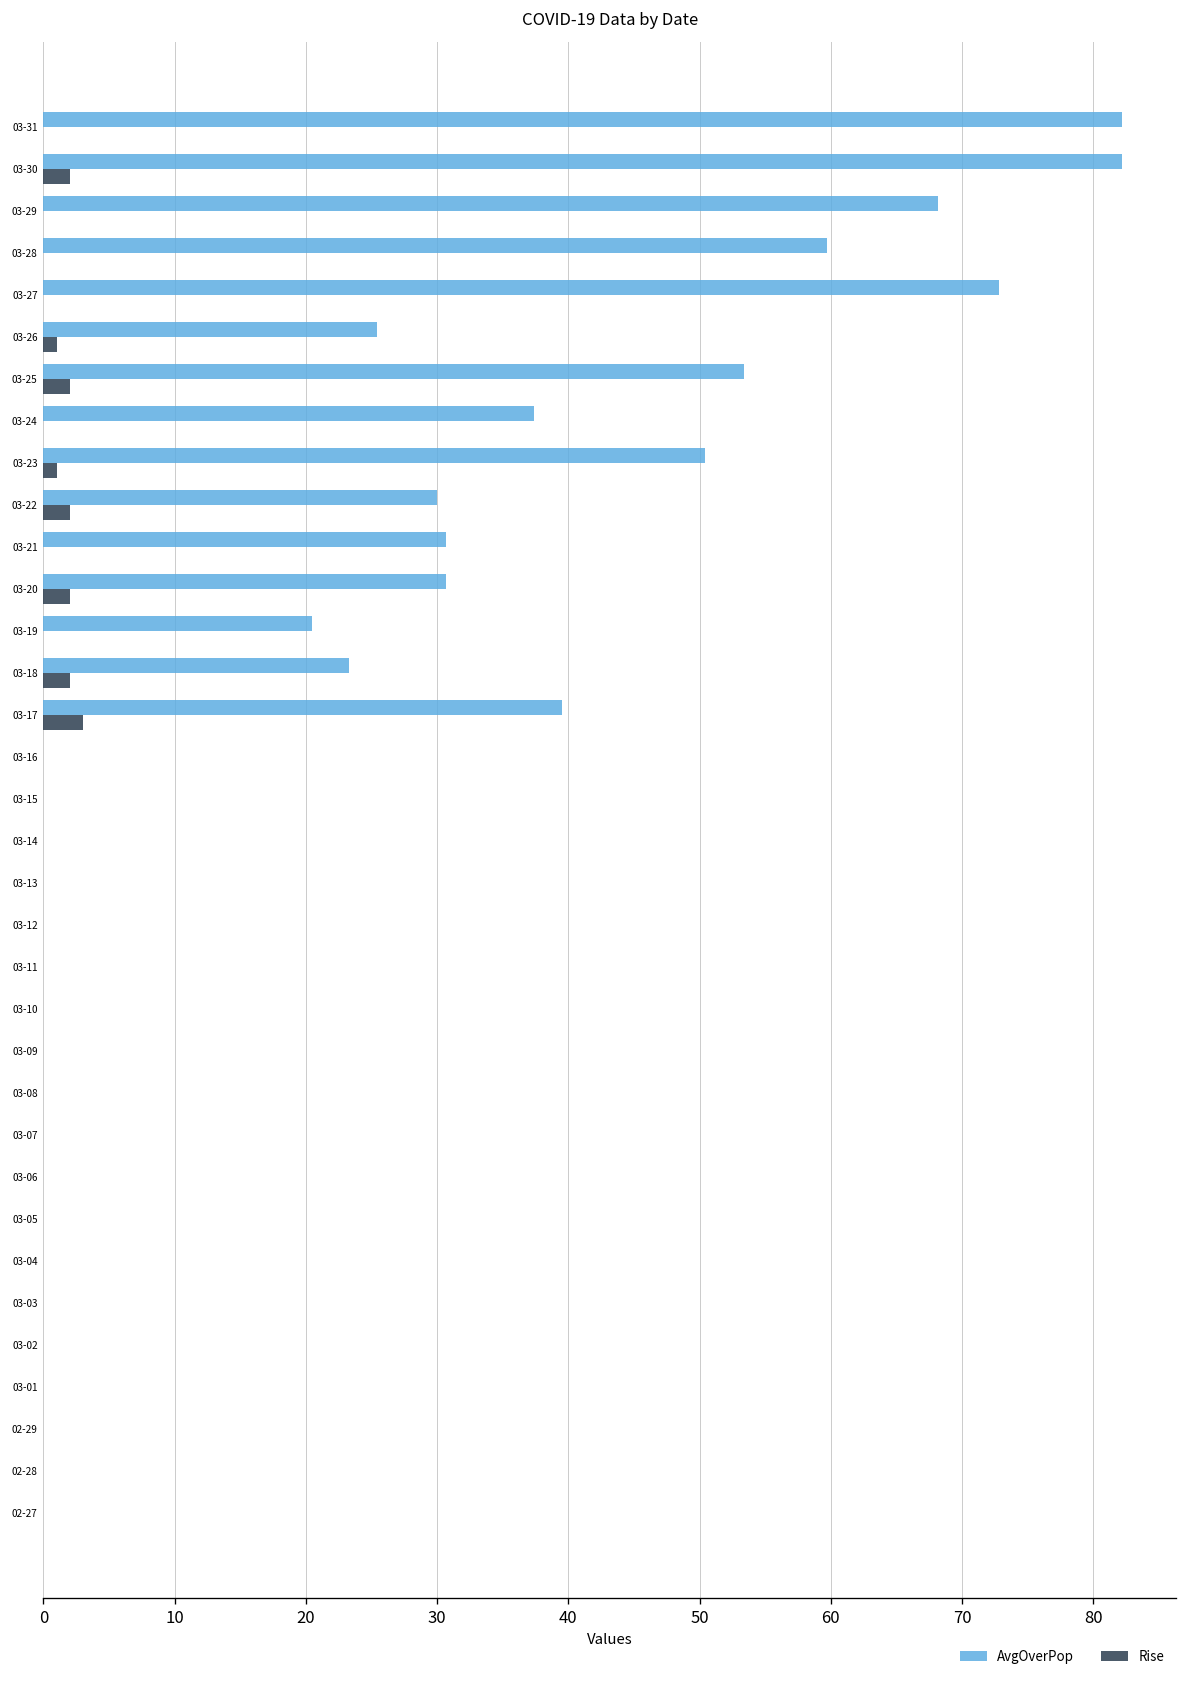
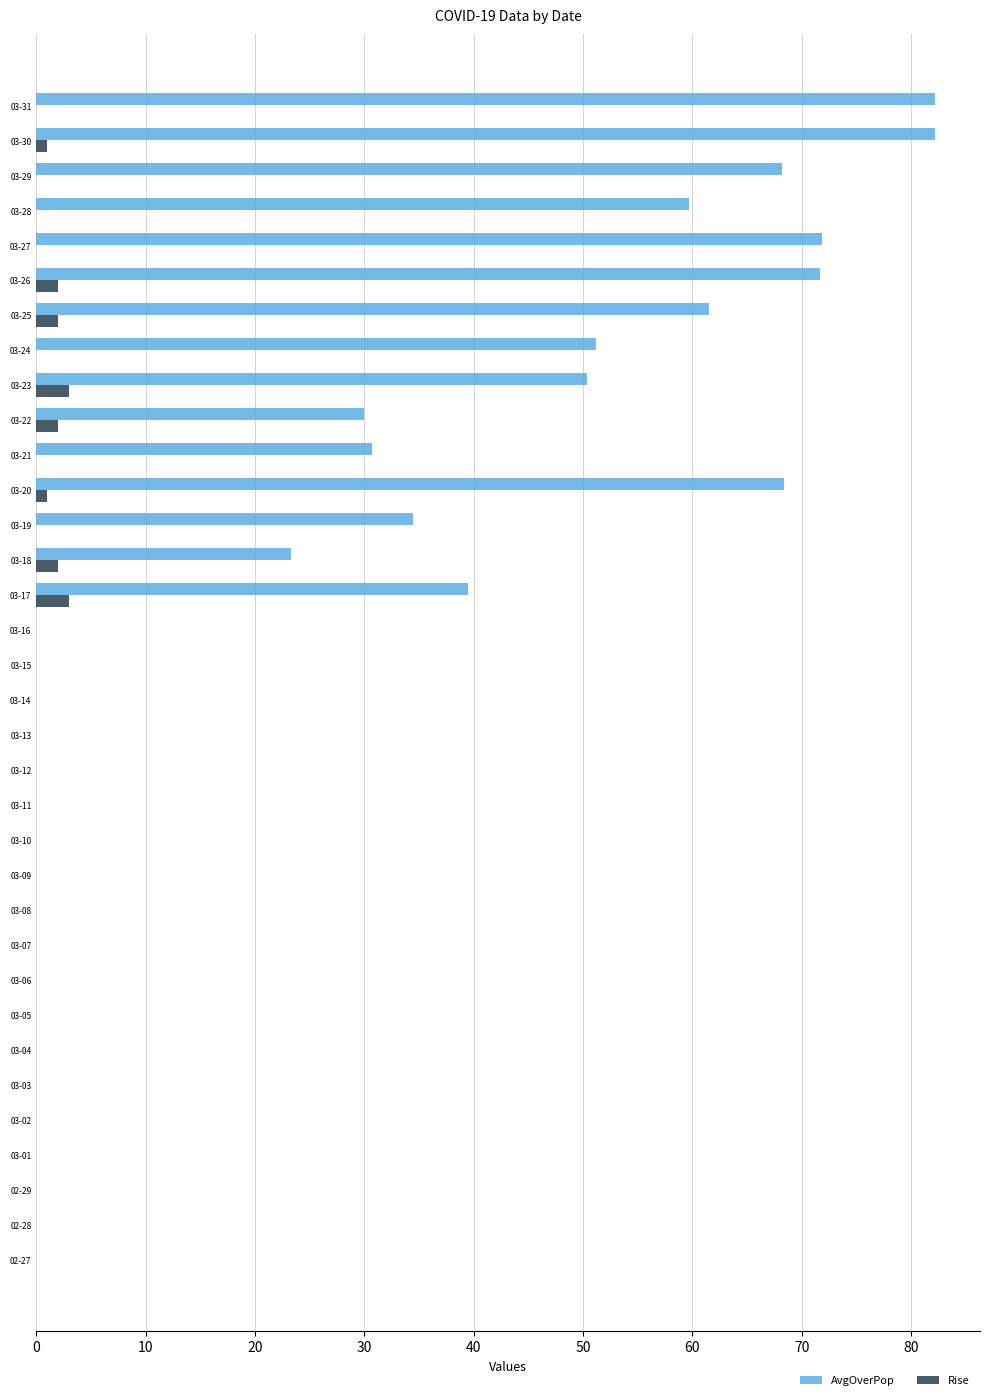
  {
    "AvgOverPop": {
      "03-31": 82.2,
      "03-30": 82.2,
      "03-29": 68.2,
      "03-28": 59.7,
-     "03-27": 72.8,
-     "03-26": 25.4,
-     "03-25": 53.4,
-     "03-24": 37.4,
+     "03-27": 71.9,
+     "03-26": 71.7,
+     "03-25": 61.5,
+     "03-24": 51.2,
      "03-23": 50.4,
      "03-22": 30.0,
      "03-21": 30.7,
-     "03-20": 30.7,
-     "03-19": 20.5,
+     "03-20": 68.4,
+     "03-19": 34.5,
      "03-18": 23.3,
      "03-17": 39.5,
      "03-16": 0.0,
      "03-15": 0.0,
      "03-14": 0.0,
      "03-13": 0.0,
      "03-12": 0.0,
      "03-11": 0.0,
      "03-10": 0.0,
      "03-09": 0.0,
      "03-08": 0.0,
      "03-07": 0.0,
      "03-06": 0.0,
      "03-05": 0.0,
      "03-04": 0.0,
      "03-03": 0.0,
      "03-02": 0.0,
      "03-01": 0.0,
      "02-29": 0.0,
      "02-28": 0.0,
      "02-27": 0.0
    },
    "Rise": {
      "03-31": 0,
-     "03-30": 2,
+     "03-30": 1,
      "03-29": 0,
      "03-28": 0,
      "03-27": 0,
-     "03-26": 1,
+     "03-26": 2,
      "03-25": 2,
      "03-24": 0,
-     "03-23": 1,
+     "03-23": 3,
      "03-22": 2,
      "03-21": 0,
-     "03-20": 2,
+     "03-20": 1,
      "03-19": 0,
      "03-18": 2,
      "03-17": 3,
      "03-16": 0,
      "03-15": 0,
      "03-14": 0,
      "03-13": 0,
      "03-12": 0,
      "03-11": 0,
      "03-10": 0,
      "03-09": 0,
      "03-08": 0,
      "03-07": 0,
      "03-06": 0,
      "03-05": 0,
      "03-04": 0,
      "03-03": 0,
      "03-02": 0,
      "03-01": 0,
      "02-29": 0,
      "02-28": 0,
      "02-27": 0
    }
  }
